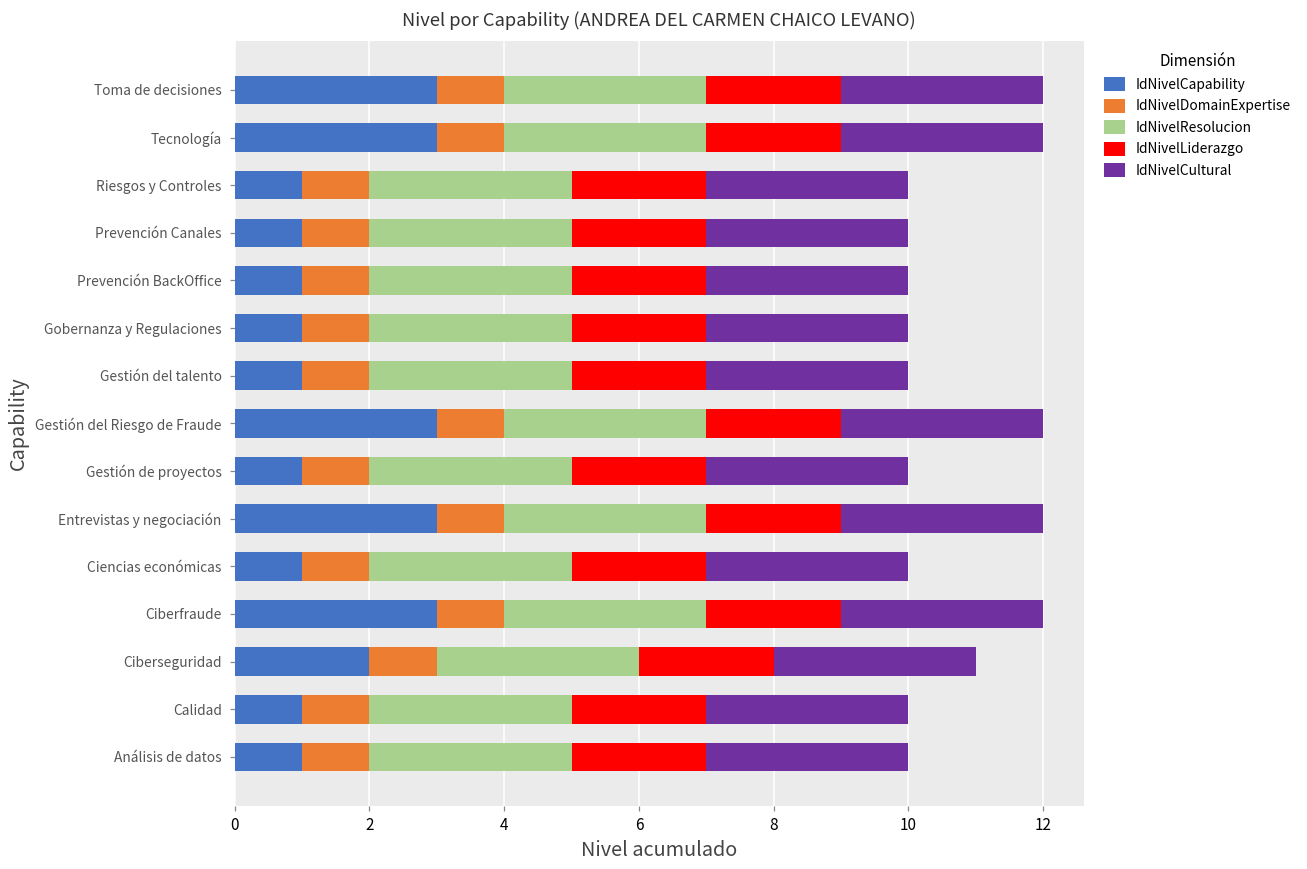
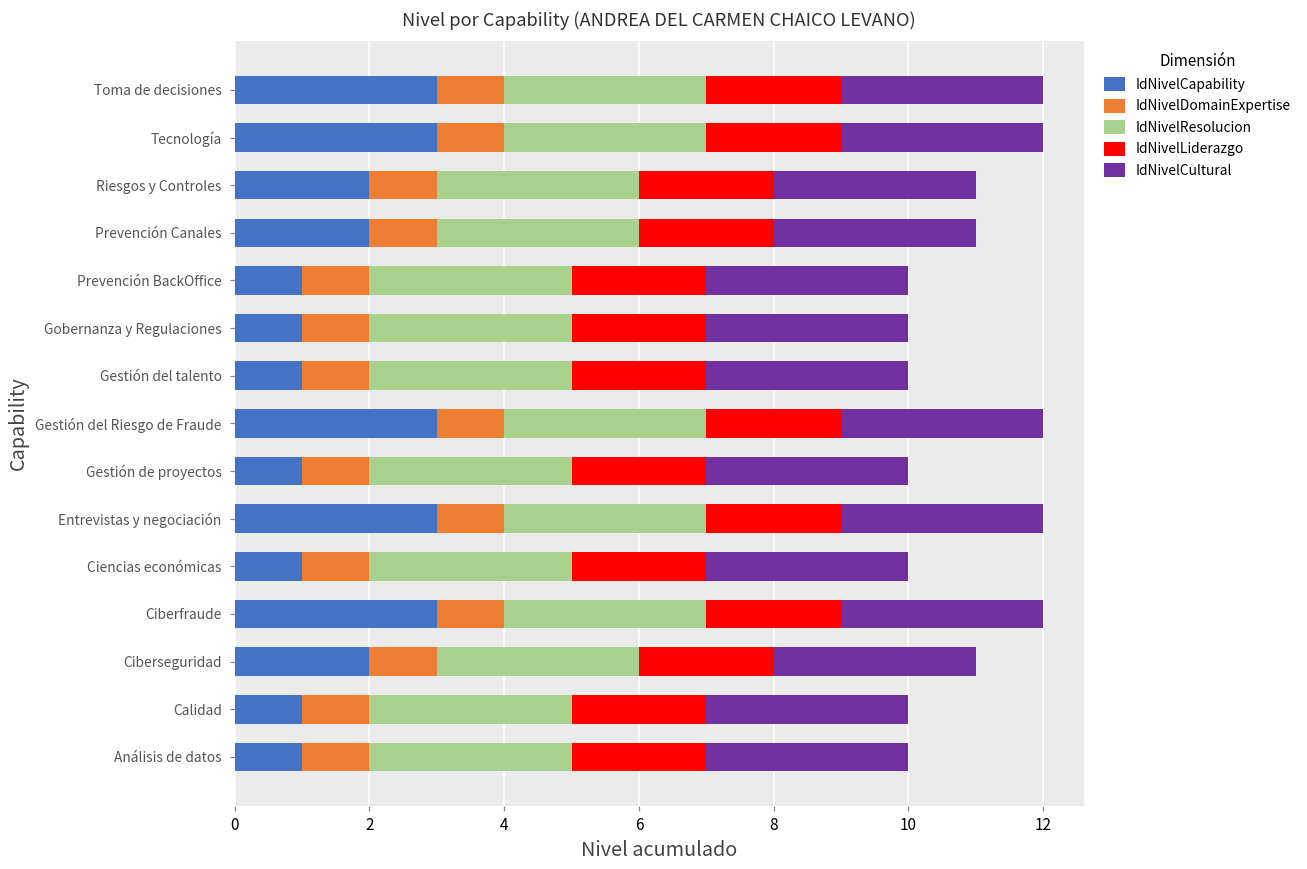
  {
    "IdNivelCapability": {
      "Toma de decisiones": 3,
      "Tecnología": 3,
-     "Riesgos y Controles": 1,
-     "Prevención Canales": 1,
+     "Riesgos y Controles": 2,
+     "Prevención Canales": 2,
      "Prevención BackOffice": 1,
      "Gobernanza y Regulaciones": 1,
      "Gestión del talento": 1,
      "Gestión del Riesgo de Fraude": 3,
      "Gestión de proyectos": 1,
      "Entrevistas y negociación": 3,
      "Ciencias económicas": 1,
      "Ciberfraude": 3,
      "Ciberseguridad": 2,
      "Calidad": 1,
      "Análisis de datos": 1
    },
    "IdNivelDomainExpertise": {
      "Toma de decisiones": 1,
      "Tecnología": 1,
      "Riesgos y Controles": 1,
      "Prevención Canales": 1,
      "Prevención BackOffice": 1,
      "Gobernanza y Regulaciones": 1,
      "Gestión del talento": 1,
      "Gestión del Riesgo de Fraude": 1,
      "Gestión de proyectos": 1,
      "Entrevistas y negociación": 1,
      "Ciencias económicas": 1,
      "Ciberfraude": 1,
      "Ciberseguridad": 1,
      "Calidad": 1,
      "Análisis de datos": 1
    },
    "IdNivelResolucion": {
      "Toma de decisiones": 3,
      "Tecnología": 3,
      "Riesgos y Controles": 3,
      "Prevención Canales": 3,
      "Prevención BackOffice": 3,
      "Gobernanza y Regulaciones": 3,
      "Gestión del talento": 3,
      "Gestión del Riesgo de Fraude": 3,
      "Gestión de proyectos": 3,
      "Entrevistas y negociación": 3,
      "Ciencias económicas": 3,
      "Ciberfraude": 3,
      "Ciberseguridad": 3,
      "Calidad": 3,
      "Análisis de datos": 3
    },
    "IdNivelLiderazgo": {
      "Toma de decisiones": 2,
      "Tecnología": 2,
      "Riesgos y Controles": 2,
      "Prevención Canales": 2,
      "Prevención BackOffice": 2,
      "Gobernanza y Regulaciones": 2,
      "Gestión del talento": 2,
      "Gestión del Riesgo de Fraude": 2,
      "Gestión de proyectos": 2,
      "Entrevistas y negociación": 2,
      "Ciencias económicas": 2,
      "Ciberfraude": 2,
      "Ciberseguridad": 2,
      "Calidad": 2,
      "Análisis de datos": 2
    },
    "IdNivelCultural": {
      "Toma de decisiones": 3,
      "Tecnología": 3,
      "Riesgos y Controles": 3,
      "Prevención Canales": 3,
      "Prevención BackOffice": 3,
      "Gobernanza y Regulaciones": 3,
      "Gestión del talento": 3,
      "Gestión del Riesgo de Fraude": 3,
      "Gestión de proyectos": 3,
      "Entrevistas y negociación": 3,
      "Ciencias económicas": 3,
      "Ciberfraude": 3,
      "Ciberseguridad": 3,
      "Calidad": 3,
      "Análisis de datos": 3
    }
  }
